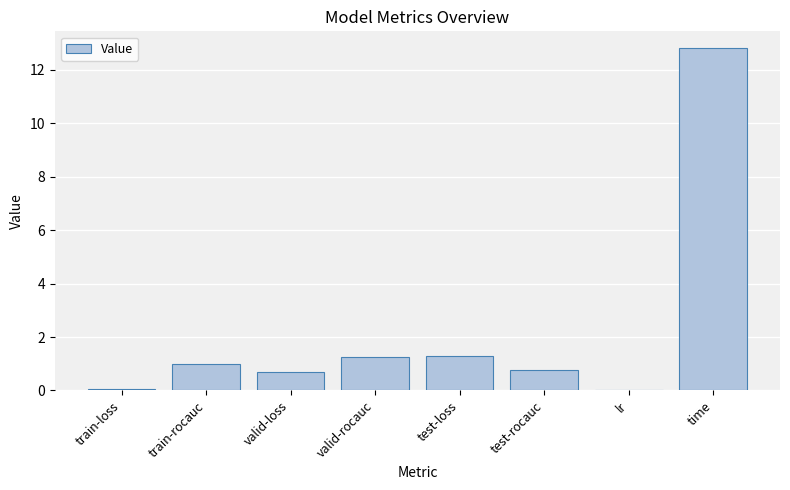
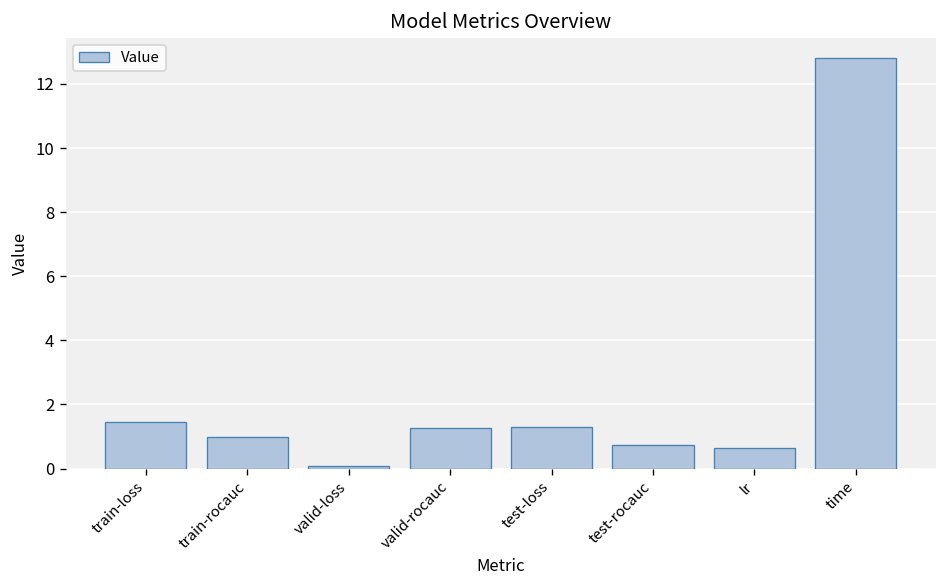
  {
-   "train-loss": 0.1,
+   "train-loss": 1.5,
    "train-rocauc": 1.0,
-   "valid-loss": 0.7,
+   "valid-loss": 0.1,
    "valid-rocauc": 1.3,
    "test-loss": 1.3,
    "test-rocauc": 0.7,
-   "lr": 0.0,
+   "lr": 0.6,
    "time": 12.8
  }
